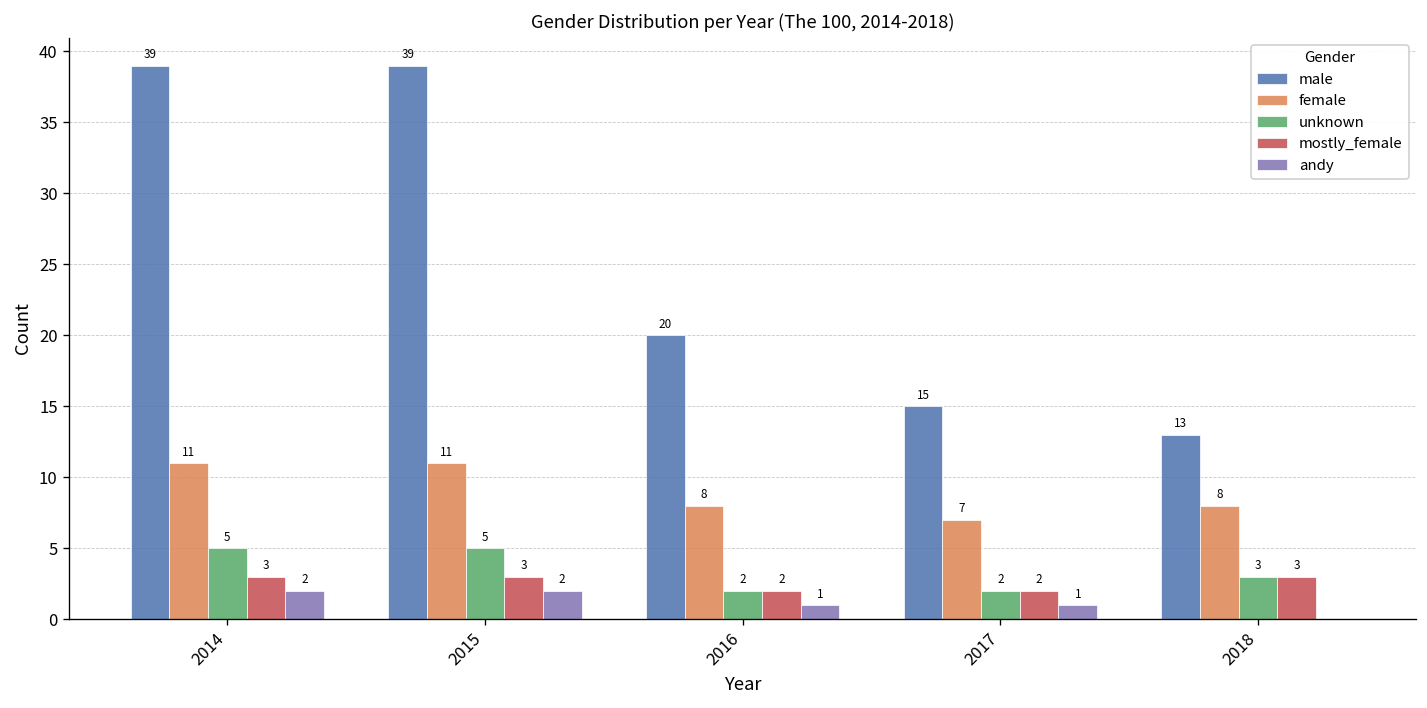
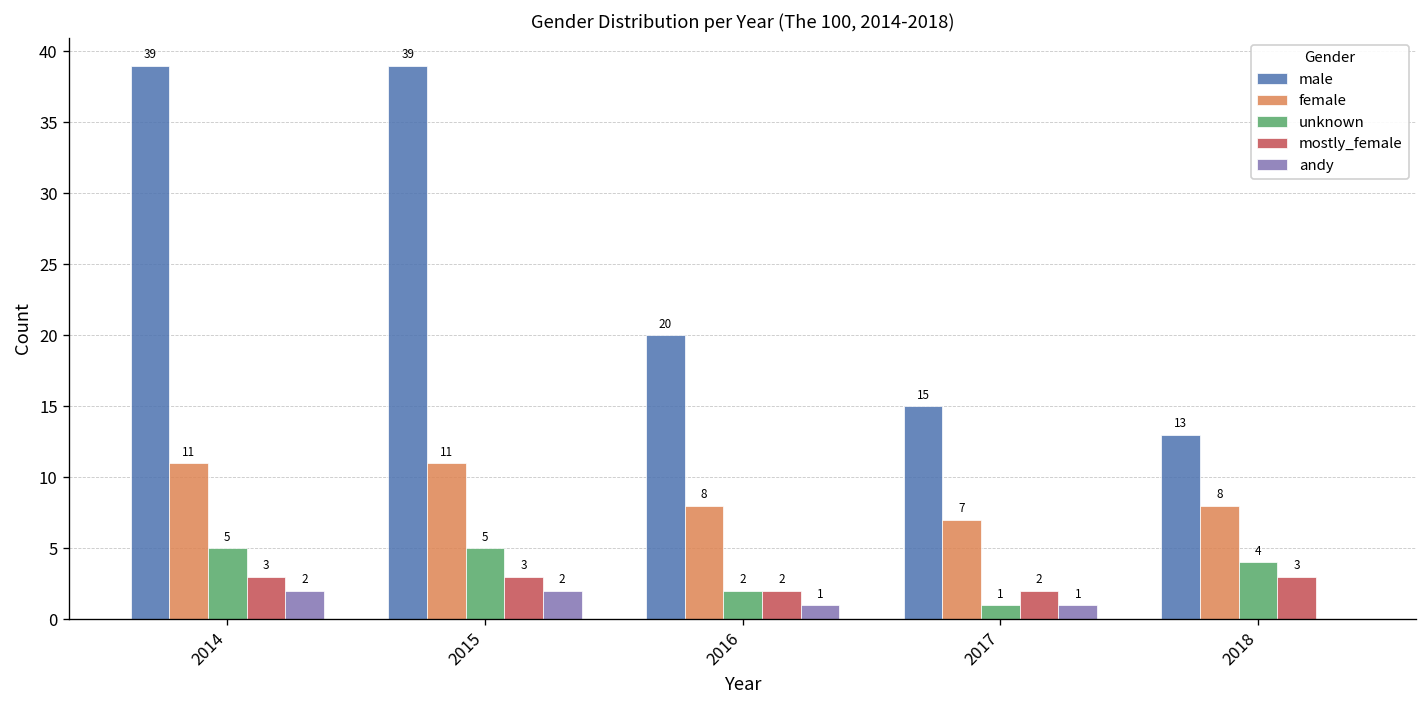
  {
    "unknown": {
      "2014": 5,
      "2015": 5,
      "2016": 2,
-     "2017": 2,
-     "2018": 3
+     "2017": 1,
+     "2018": 4
    }
  }
